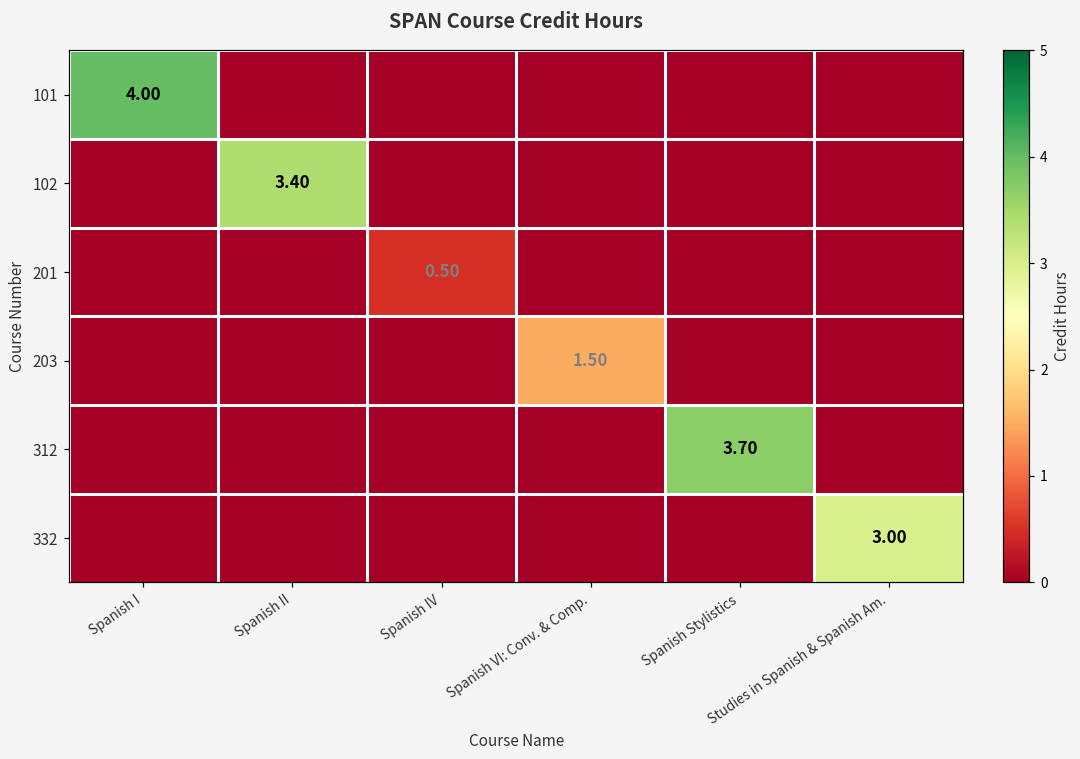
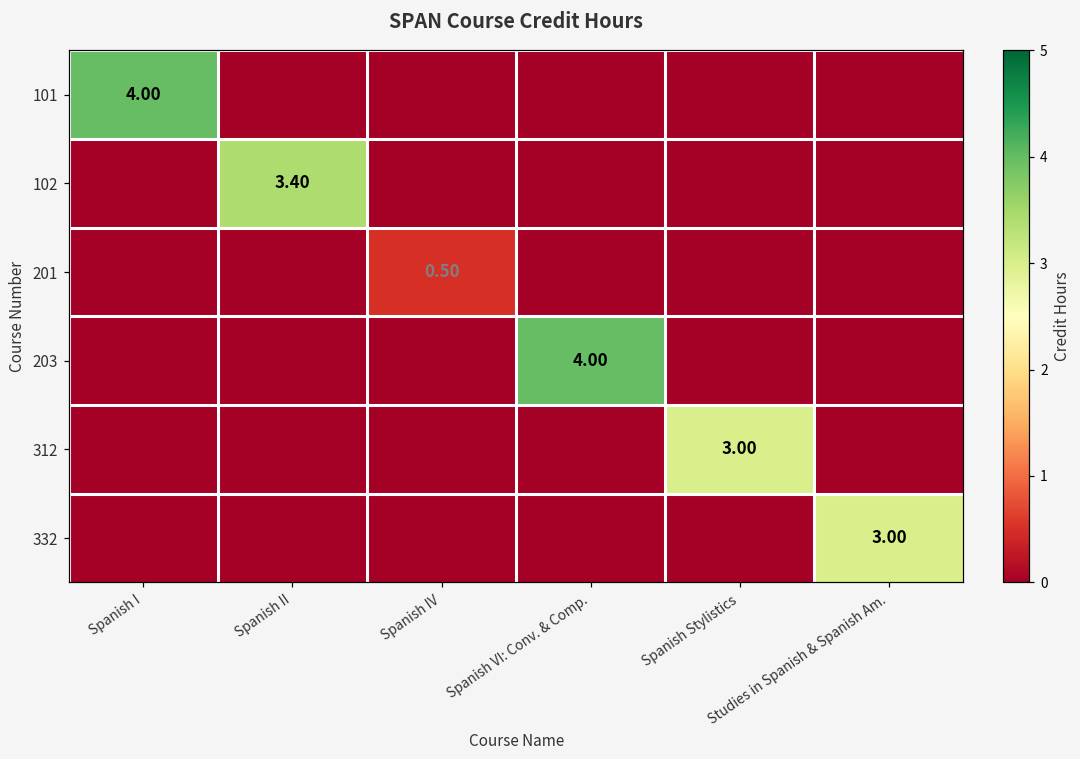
  {
    "101": {
      "Spanish I": 4.00
    },
    "102": {
      "Spanish II": 3.40
    },
    "201": {
      "Spanish IV": 0.50
    },
    "203": {
-     "Spanish VI: Conv. & Comp.": 1.50
+     "Spanish VI: Conv. & Comp.": 4.00
    },
    "312": {
-     "Spanish Stylistics": 3.70
+     "Spanish Stylistics": 3.00
    },
    "332": {
      "Studies in Spanish & Spanish Am.": 3.00
    }
  }
